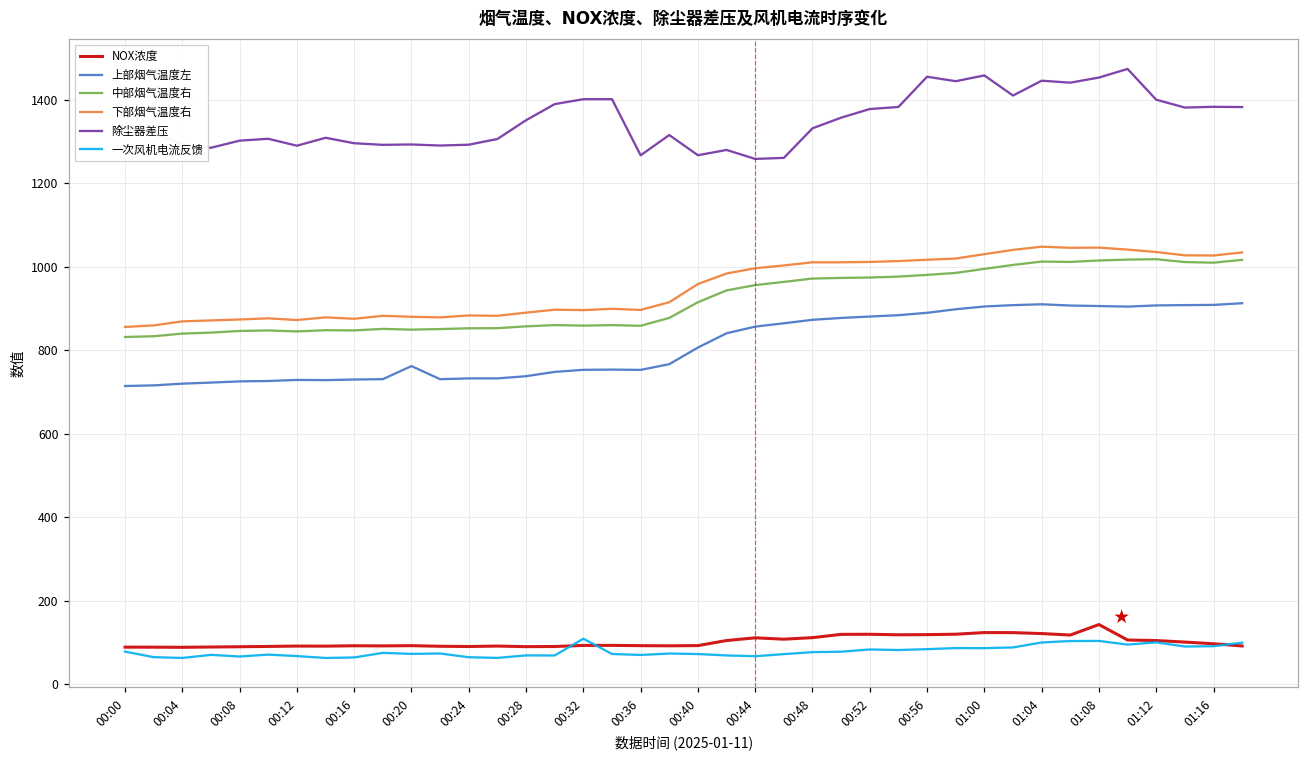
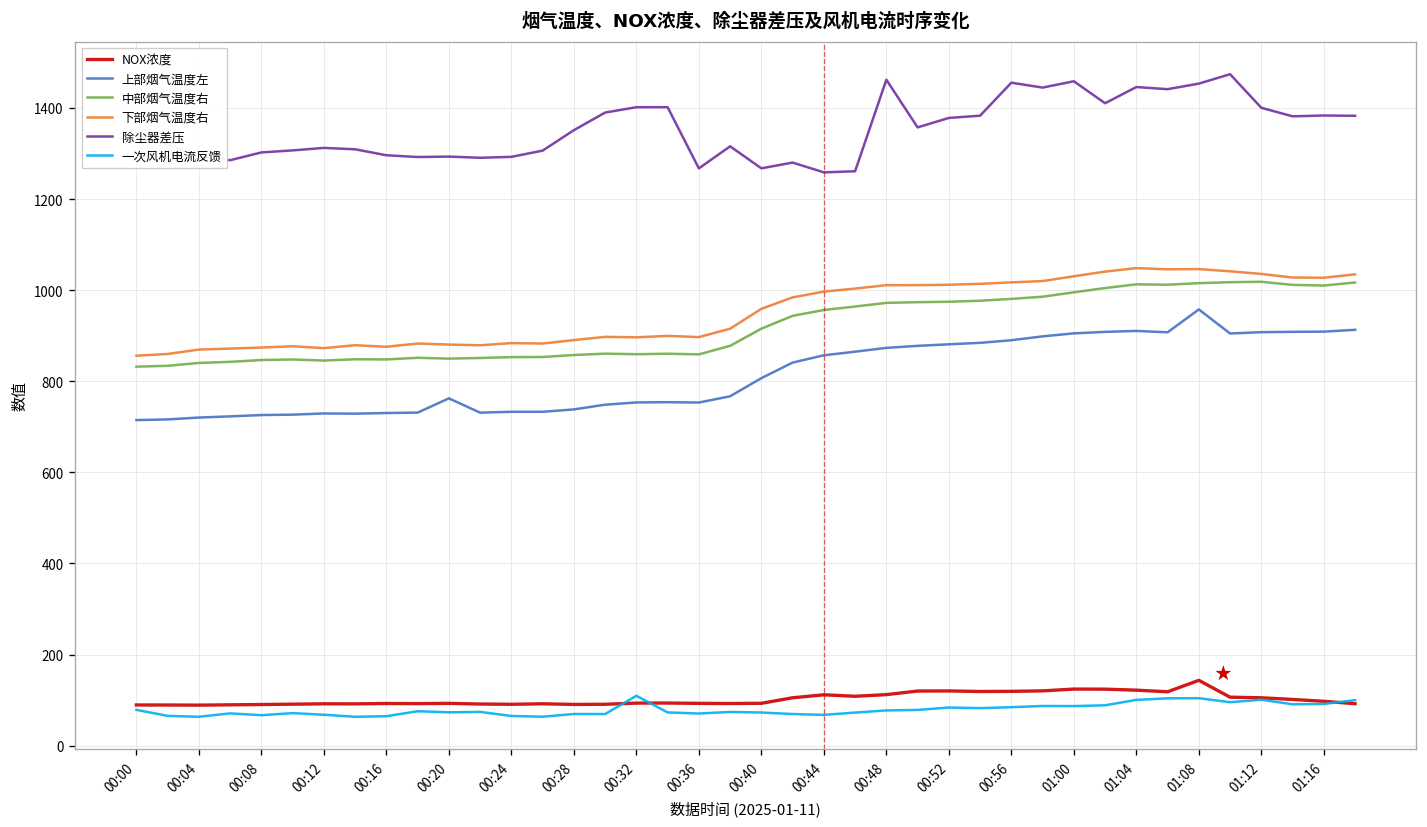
  {
    "NOX浓度": {
      "00:00": 90,
      "00:04": 90,
      "00:08": 90,
      "00:12": 90,
      "00:16": 90,
      "00:20": 90,
      "00:24": 90,
      "00:28": 90,
      "00:32": 90,
      "00:36": 90,
      "00:40": 90,
      "00:44": 110,
      "00:48": 110,
      "00:52": 120,
      "00:56": 120,
      "01:00": 120,
      "01:04": 120,
      "01:08": 140
    },
    "上部烟气温度左": {
      "00:00": 710,
      "00:04": 720,
      "00:08": 730,
      "00:12": 730,
      "00:16": 730,
      "00:20": 760,
      "00:24": 730,
      "00:28": 740,
      "00:32": 750,
      "00:36": 750,
      "00:40": 810,
      "00:44": 860,
      "00:48": 870,
      "00:52": 880,
      "00:56": 890,
      "01:00": 910,
      "01:04": 910,
-     "01:08": 910,
+     "01:08": 960,
      "01:12": 910,
      "01:16": 910
    },
    "中部烟气温度右": {
      "00:00": 830,
      "00:04": 840,
      "00:08": 850,
      "00:12": 850,
      "00:16": 850,
      "00:20": 850,
      "00:24": 850,
      "00:28": 860,
      "00:32": 860,
      "00:36": 860,
      "00:40": 920,
      "00:44": 960,
      "00:48": 970,
      "00:52": 970,
      "00:56": 980,
      "01:00": 1000,
      "01:04": 1010,
      "01:08": 1020,
      "01:12": 1020,
      "01:16": 1010
    },
    "下部烟气温度右": {
      "00:00": 860,
      "00:04": 870,
      "00:08": 870,
      "00:12": 870,
      "00:16": 880,
      "00:20": 880,
      "00:24": 880,
      "00:28": 890,
      "00:32": 900,
      "00:36": 900,
      "00:40": 960,
      "00:44": 1000,
      "00:48": 1010,
      "00:52": 1010,
      "00:56": 1020,
      "01:00": 1030,
      "01:04": 1050,
      "01:08": 1050,
      "01:12": 1040,
      "01:16": 1030
    },
    "除尘器差压": {
      "00:08": 1300,
-     "00:12": 1290,
+     "00:12": 1310,
      "00:16": 1300,
      "00:20": 1290,
      "00:24": 1290,
      "00:28": 1350,
      "00:32": 1400,
      "00:36": 1270,
      "00:40": 1270,
      "00:44": 1260,
-     "00:48": 1330,
+     "00:48": 1460,
      "00:52": 1380,
      "00:56": 1460,
      "01:00": 1460,
      "01:04": 1450,
      "01:08": 1450,
      "01:12": 1400,
      "01:16": 1380
    },
    "一次风机电流反馈": {
      "00:00": 80,
      "00:04": 60,
      "00:08": 70,
      "00:12": 70,
      "00:16": 60,
      "00:20": 70,
      "00:24": 70,
      "00:28": 70,
      "00:32": 110,
      "00:36": 70,
      "00:40": 70,
      "00:44": 70,
      "00:48": 80,
      "00:52": 80,
      "00:56": 80,
      "01:00": 90,
      "01:04": 100,
      "01:08": 100
    }
  }
